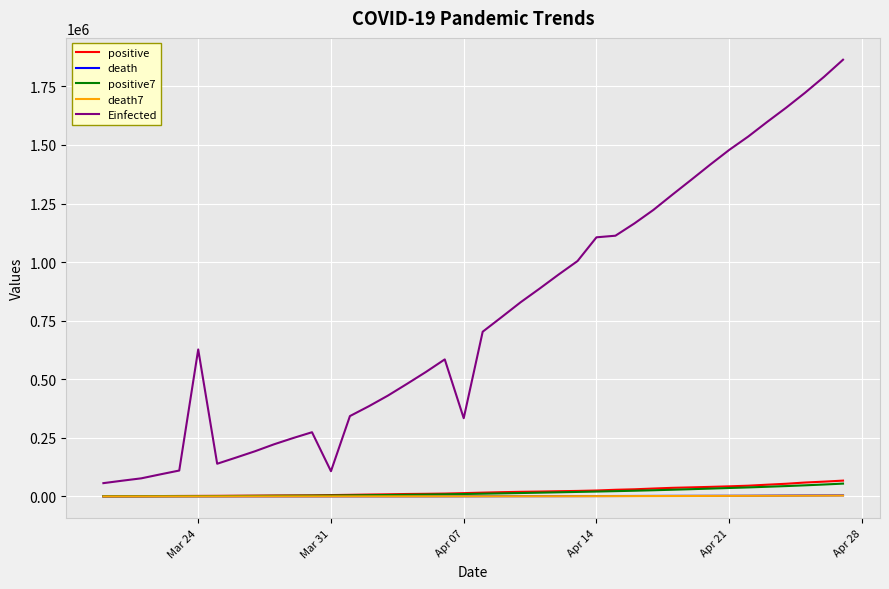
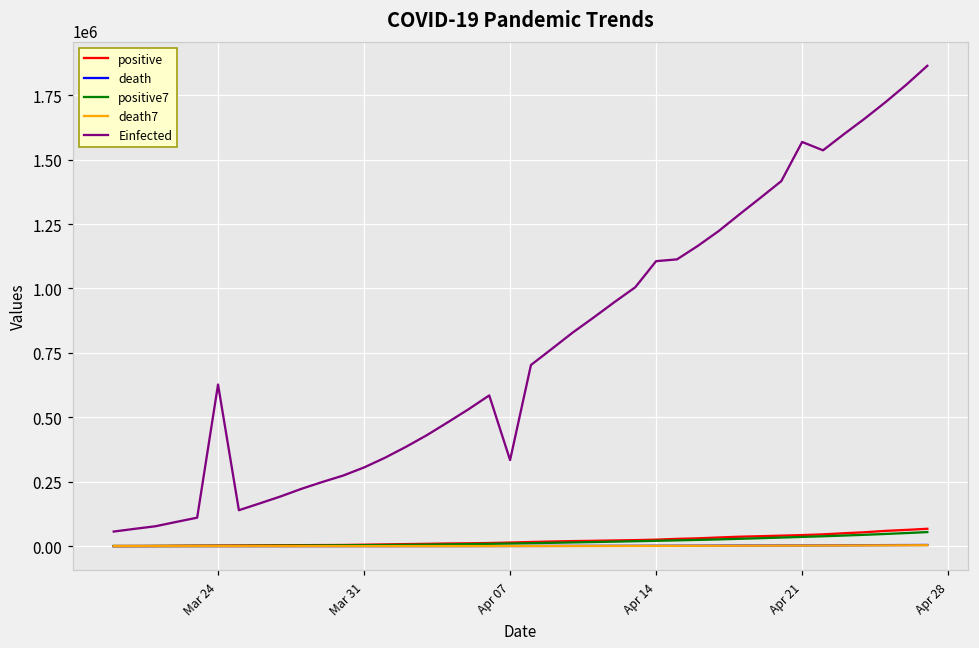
  {
    "Einfected": {
      "Mar 24": 630000,
-     "Mar 31": 110000,
+     "Mar 31": 310000,
      "Apr 07": 330000,
      "Apr 14": 1110000,
-     "Apr 21": 1480000
+     "Apr 21": 1570000
    }
  }
